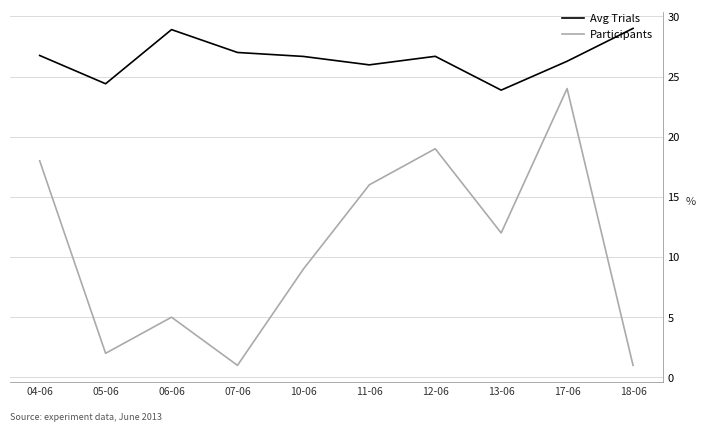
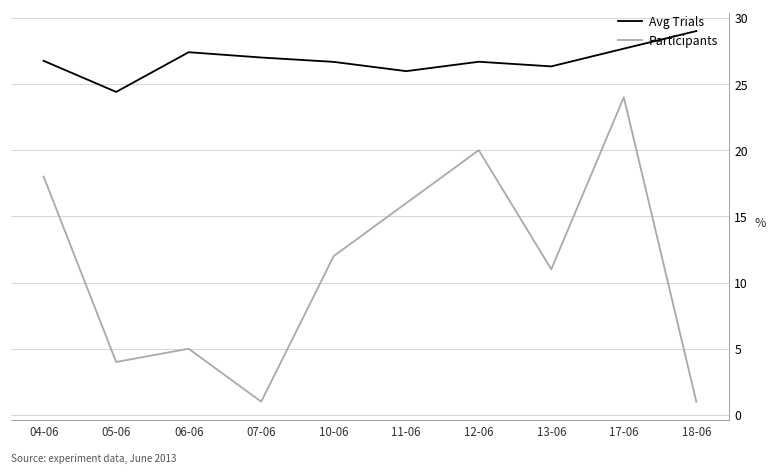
  {
    "Avg Trials": {
      "04-06": 26.8,
      "05-06": 24.4,
-     "06-06": 28.9,
+     "06-06": 27.4,
      "07-06": 27.0,
      "10-06": 26.7,
      "11-06": 26.0,
      "12-06": 26.7,
-     "13-06": 23.9,
-     "17-06": 26.3,
+     "13-06": 26.3,
+     "17-06": 27.7,
      "18-06": 29.0
    },
    "Participants": {
      "04-06": 18,
-     "05-06": 2,
+     "05-06": 4,
      "06-06": 5,
      "07-06": 1,
-     "10-06": 9,
+     "10-06": 12,
      "11-06": 16,
-     "12-06": 19,
-     "13-06": 12,
+     "12-06": 20,
+     "13-06": 11,
      "17-06": 24,
      "18-06": 1
    }
  }
